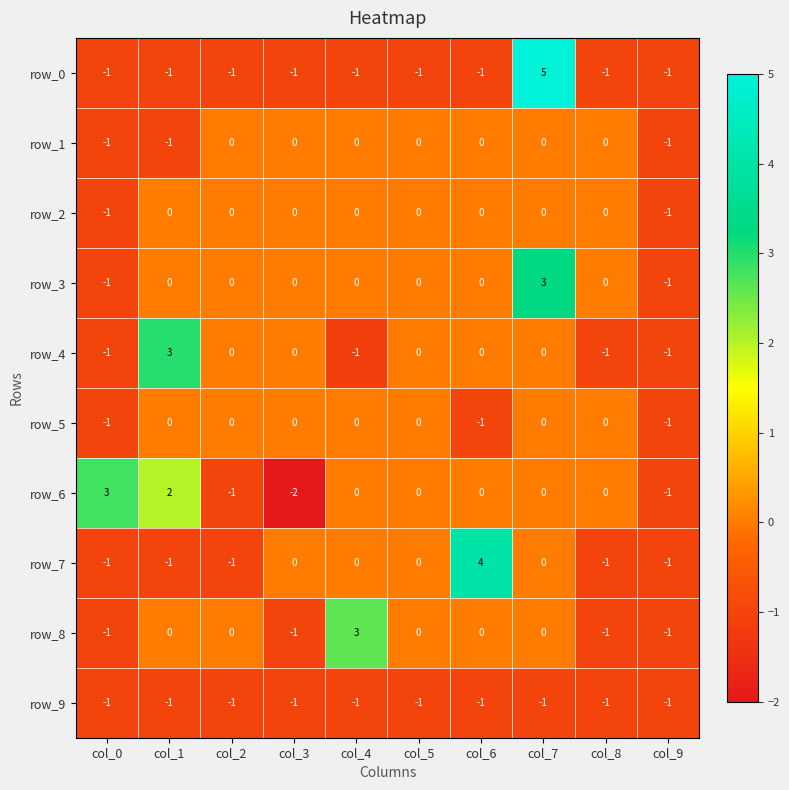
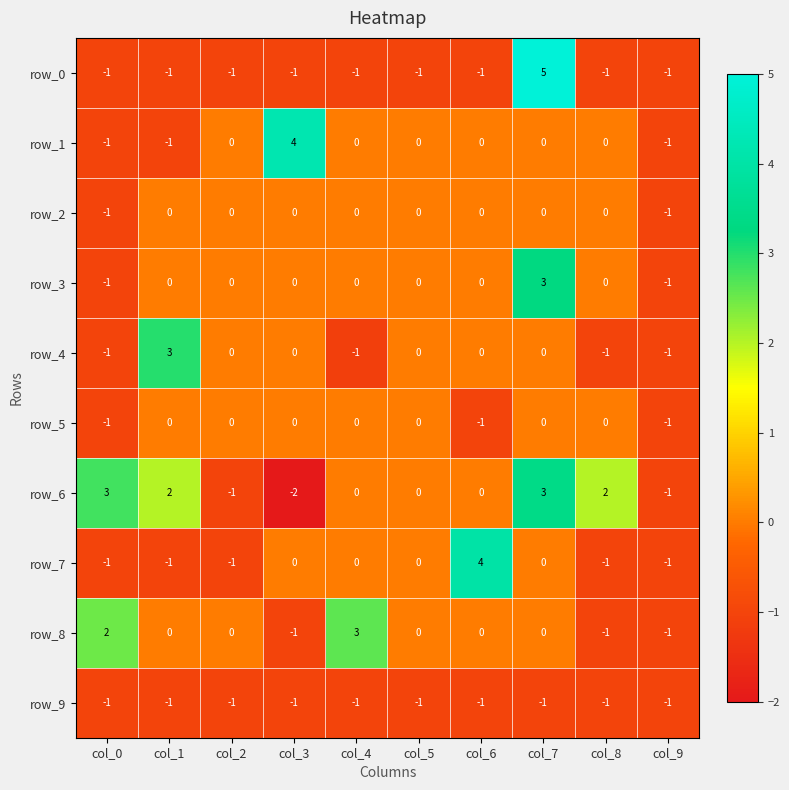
  {
    "row_0": {
      "col_0": -1,
      "col_1": -1,
      "col_2": -1,
      "col_3": -1,
      "col_4": -1,
      "col_5": -1,
      "col_6": -1,
      "col_7": 5,
      "col_8": -1,
      "col_9": -1
    },
    "row_1": {
      "col_0": -1,
      "col_1": -1,
      "col_2": 0,
-     "col_3": 0,
+     "col_3": 4,
      "col_4": 0,
      "col_5": 0,
      "col_6": 0,
      "col_7": 0,
      "col_8": 0,
      "col_9": -1
    },
    "row_2": {
      "col_0": -1,
      "col_1": 0,
      "col_2": 0,
      "col_3": 0,
      "col_4": 0,
      "col_5": 0,
      "col_6": 0,
      "col_7": 0,
      "col_8": 0,
      "col_9": -1
    },
    "row_3": {
      "col_0": -1,
      "col_1": 0,
      "col_2": 0,
      "col_3": 0,
      "col_4": 0,
      "col_5": 0,
      "col_6": 0,
      "col_7": 3,
      "col_8": 0,
      "col_9": -1
    },
    "row_4": {
      "col_0": -1,
      "col_1": 3,
      "col_2": 0,
      "col_3": 0,
      "col_4": -1,
      "col_5": 0,
      "col_6": 0,
      "col_7": 0,
      "col_8": -1,
      "col_9": -1
    },
    "row_5": {
      "col_0": -1,
      "col_1": 0,
      "col_2": 0,
      "col_3": 0,
      "col_4": 0,
      "col_5": 0,
      "col_6": -1,
      "col_7": 0,
      "col_8": 0,
      "col_9": -1
    },
    "row_6": {
      "col_0": 3,
      "col_1": 2,
      "col_2": -1,
      "col_3": -2,
      "col_4": 0,
      "col_5": 0,
      "col_6": 0,
-     "col_7": 0,
-     "col_8": 0,
+     "col_7": 3,
+     "col_8": 2,
      "col_9": -1
    },
    "row_7": {
      "col_0": -1,
      "col_1": -1,
      "col_2": -1,
      "col_3": 0,
      "col_4": 0,
      "col_5": 0,
      "col_6": 4,
      "col_7": 0,
      "col_8": -1,
      "col_9": -1
    },
    "row_8": {
-     "col_0": -1,
+     "col_0": 2,
      "col_1": 0,
      "col_2": 0,
      "col_3": -1,
      "col_4": 3,
      "col_5": 0,
      "col_6": 0,
      "col_7": 0,
      "col_8": -1,
      "col_9": -1
    },
    "row_9": {
      "col_0": -1,
      "col_1": -1,
      "col_2": -1,
      "col_3": -1,
      "col_4": -1,
      "col_5": -1,
      "col_6": -1,
      "col_7": -1,
      "col_8": -1,
      "col_9": -1
    }
  }
